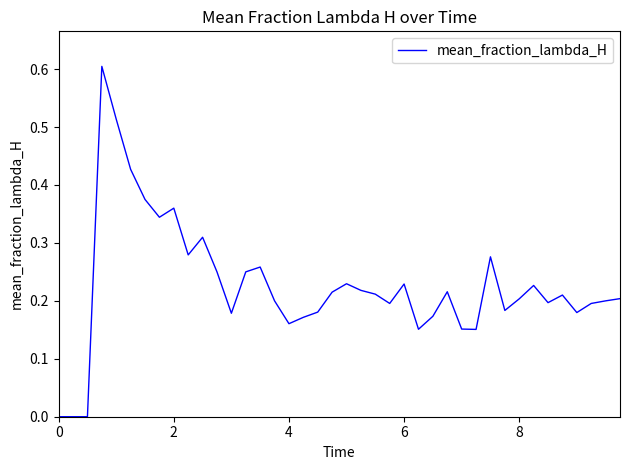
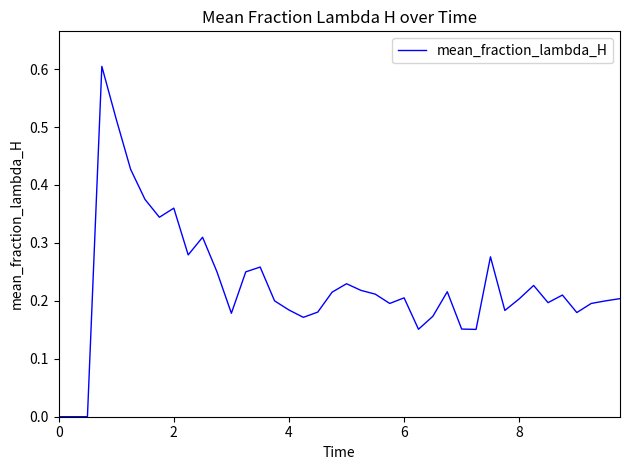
  {
    "0": 0.00,
    "2": 0.36,
-   "4": 0.16,
-   "6": 0.23,
+   "4": 0.18,
+   "6": 0.21,
    "8": 0.20
  }
